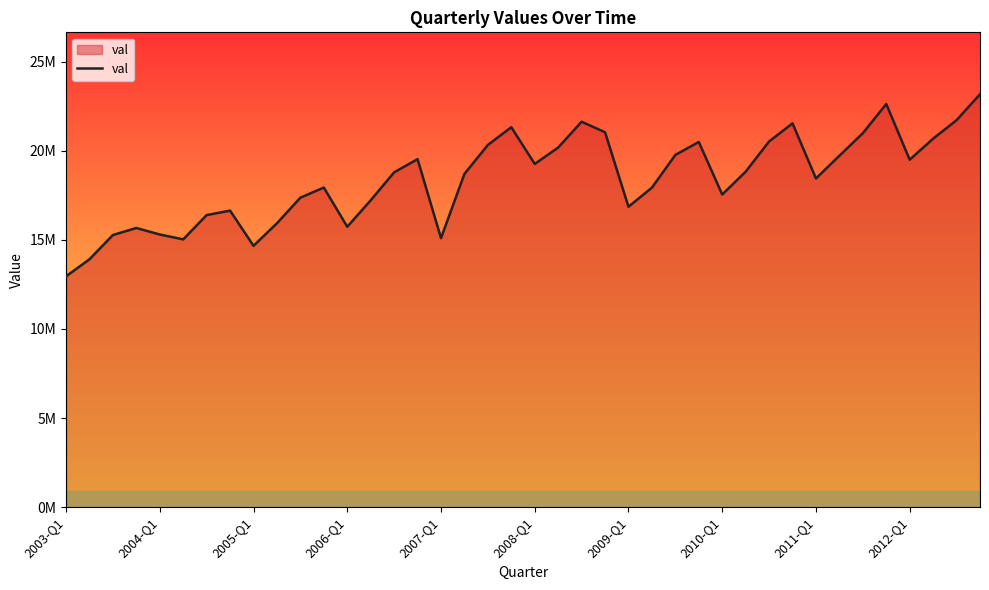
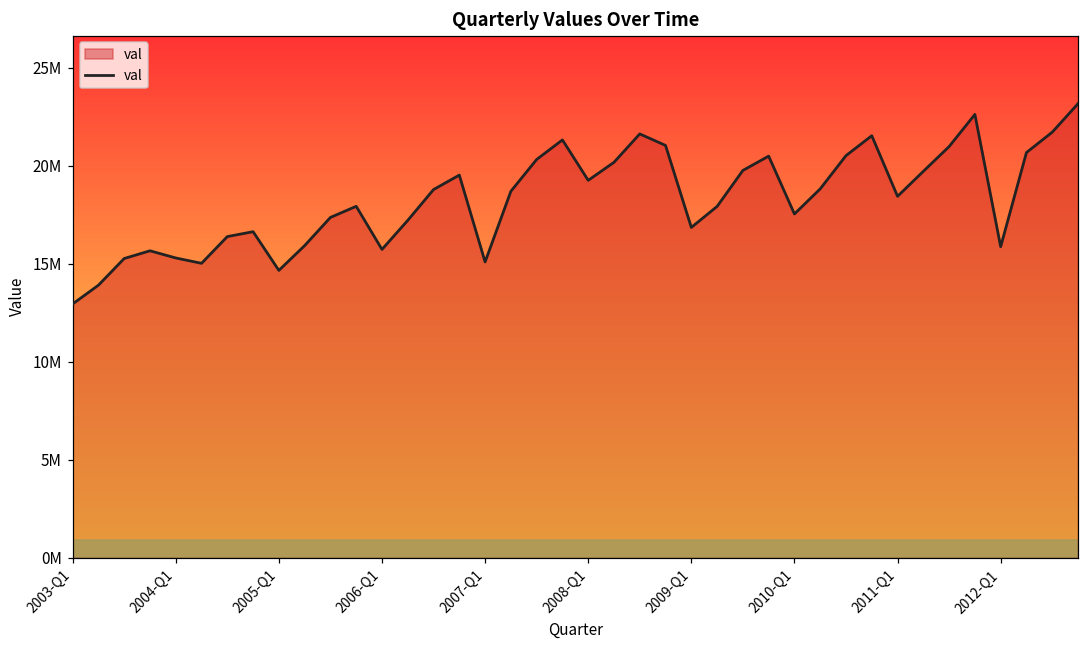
  {
    "2003-Q1": 13000000,
    "2004-Q1": 15300000,
    "2005-Q1": 14700000,
    "2006-Q1": 15700000,
    "2007-Q1": 15100000,
    "2008-Q1": 19300000,
    "2009-Q1": 16900000,
    "2010-Q1": 17500000,
    "2011-Q1": 18400000,
-   "2012-Q1": 19500000
+   "2012-Q1": 15900000
  }
